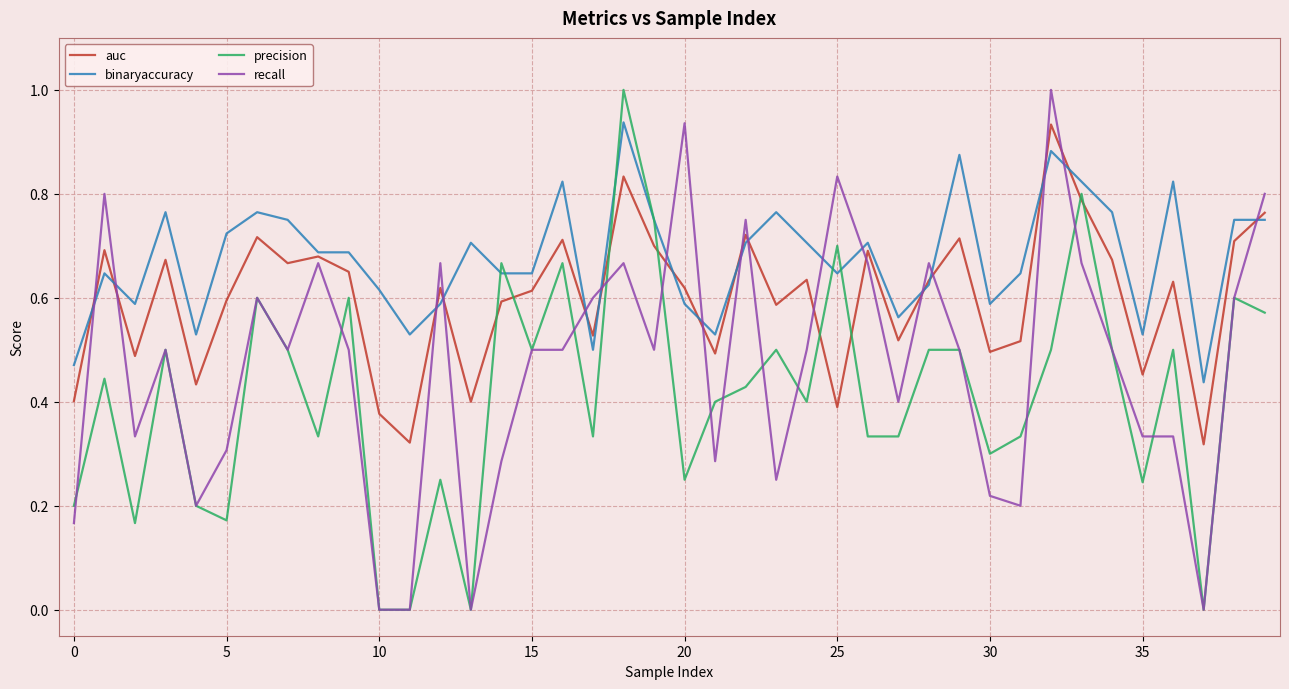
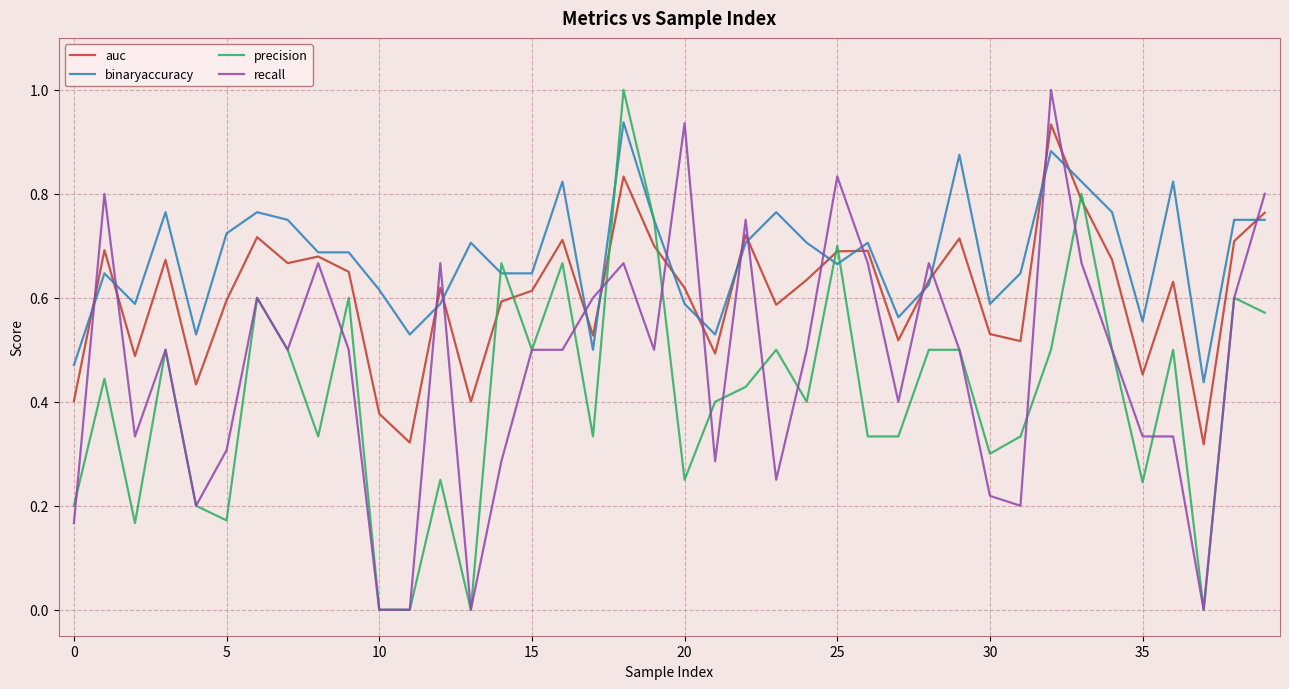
  {
    "auc": {
      "0": 0.40,
      "5": 0.60,
      "10": 0.38,
      "15": 0.61,
      "20": 0.62,
-     "25": 0.39,
-     "30": 0.50,
+     "25": 0.69,
+     "30": 0.53,
      "35": 0.45
    },
    "binaryaccuracy": {
      "0": 0.47,
      "5": 0.72,
      "10": 0.62,
      "15": 0.65,
      "20": 0.59,
-     "25": 0.65,
+     "25": 0.66,
      "30": 0.59,
-     "35": 0.53
+     "35": 0.55
    },
    "precision": {
      "0": 0.20,
      "5": 0.17,
      "20": 0.25,
      "25": 0.70,
      "30": 0.30,
      "35": 0.25
    },
    "recall": {
      "0": 0.17,
      "5": 0.31,
      "20": 0.94,
      "25": 0.83,
      "30": 0.22,
      "35": 0.33
    }
  }
